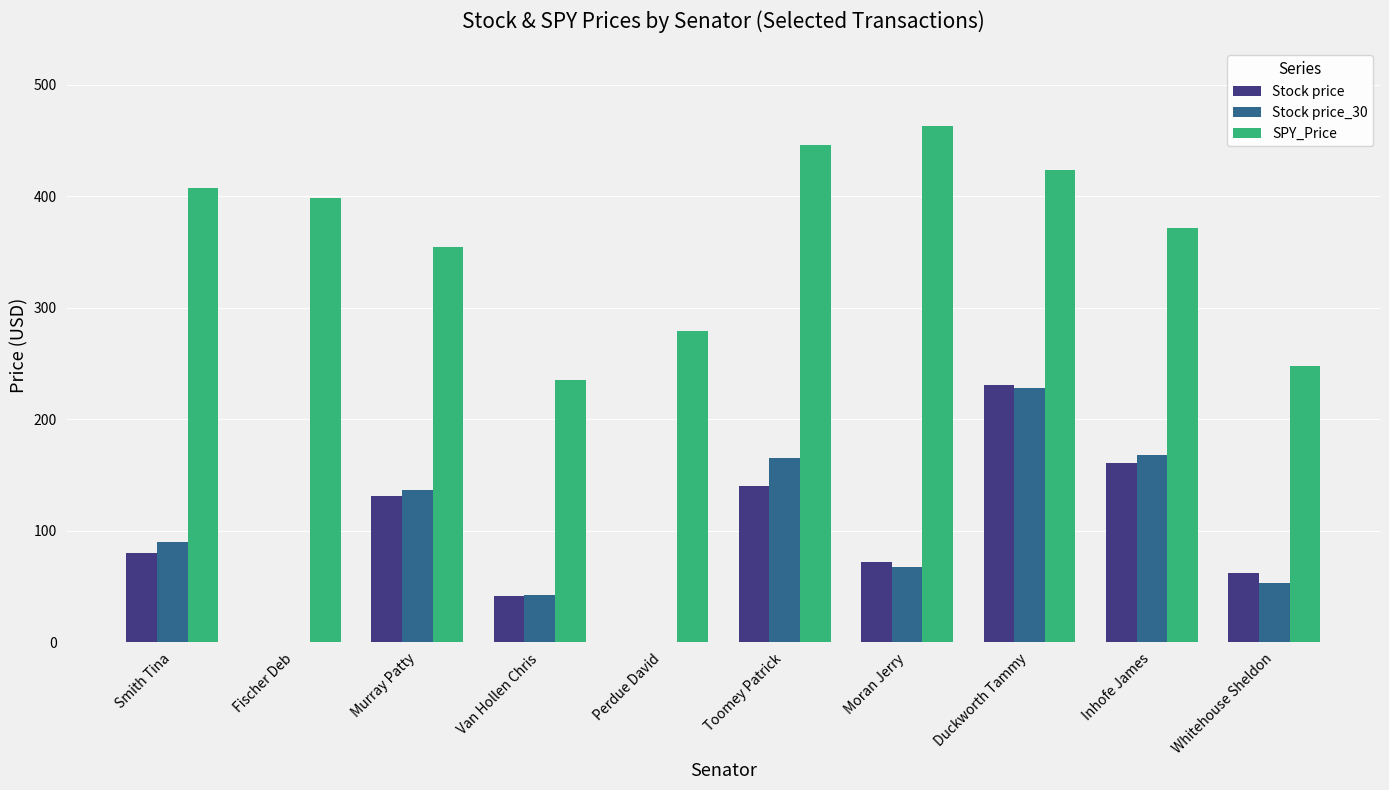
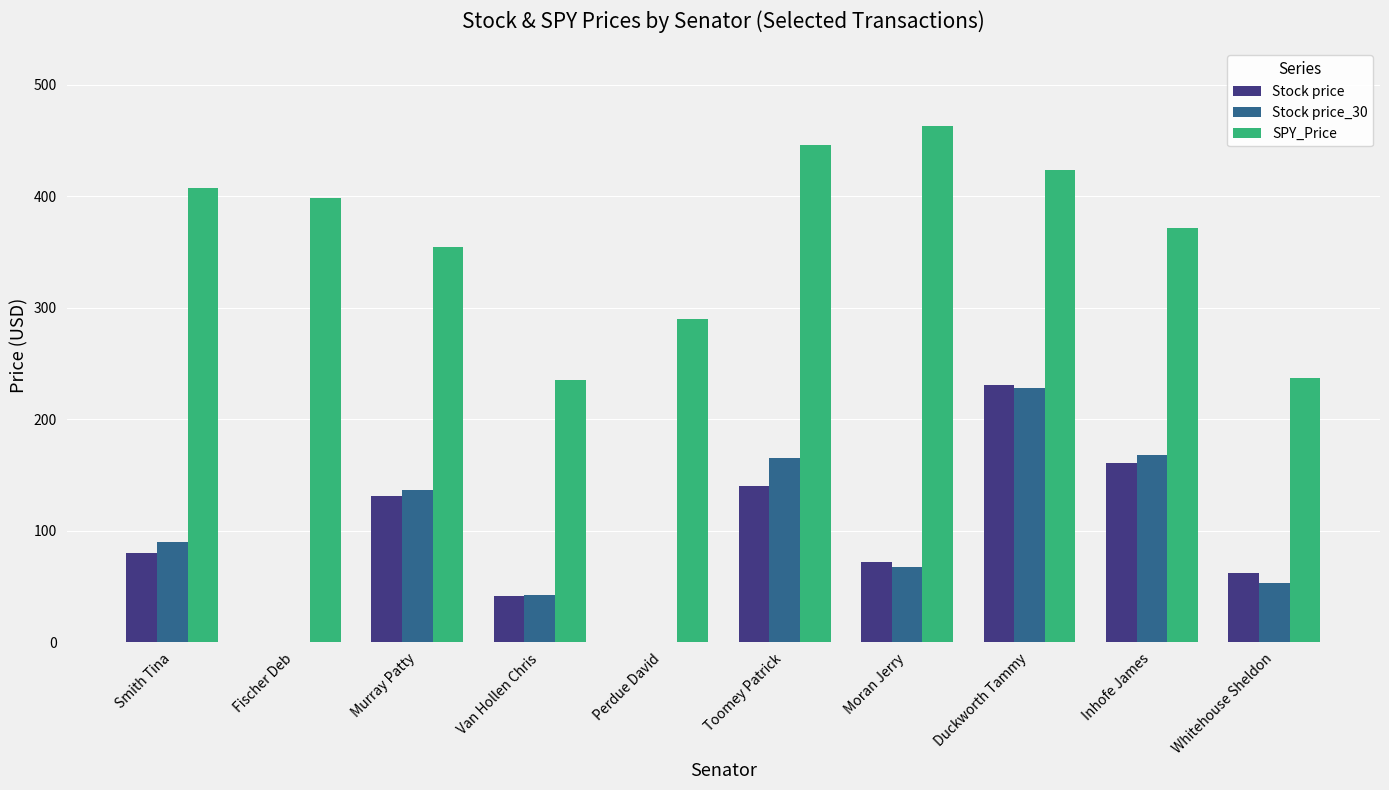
  {
    "SPY_Price": {
      "Smith Tina": 408,
      "Fischer Deb": 399,
      "Murray Patty": 355,
      "Van Hollen Chris": 235,
-     "Perdue David": 279,
+     "Perdue David": 290,
      "Toomey Patrick": 446,
      "Moran Jerry": 463,
      "Duckworth Tammy": 423,
      "Inhofe James": 371,
-     "Whitehouse Sheldon": 248
+     "Whitehouse Sheldon": 237
    }
  }
